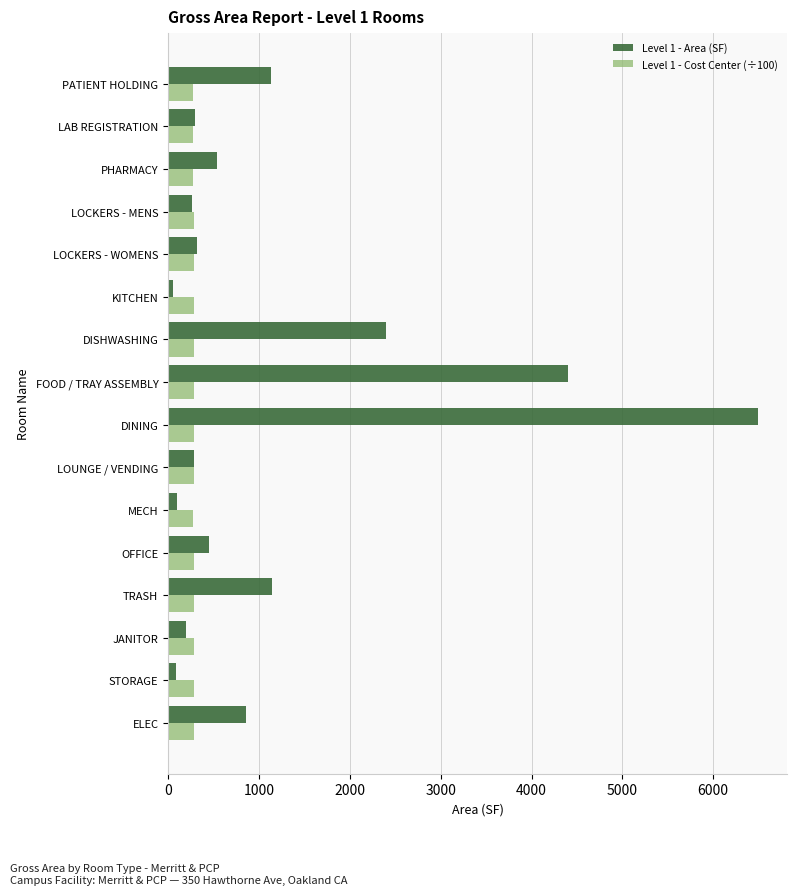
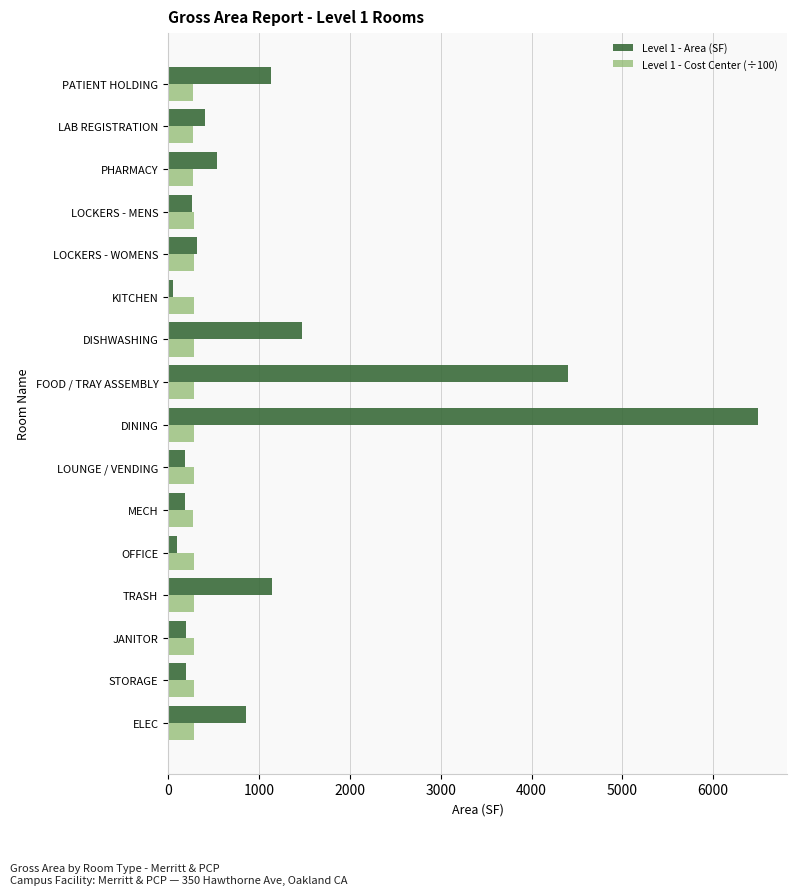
  {
    "Level 1 - Area (SF)": {
      "PATIENT HOLDING": 1100,
-     "LAB REGISTRATION": 300,
+     "LAB REGISTRATION": 400,
      "PHARMACY": 500,
      "LOCKERS - MENS": 300,
      "LOCKERS - WOMENS": 300,
      "KITCHEN": 100,
-     "DISHWASHING": 2400,
+     "DISHWASHING": 1500,
      "FOOD / TRAY ASSEMBLY": 4400,
      "DINING": 6500,
-     "LOUNGE / VENDING": 300,
-     "MECH": 100,
-     "OFFICE": 400,
+     "LOUNGE / VENDING": 200,
+     "MECH": 200,
+     "OFFICE": 100,
      "TRASH": 1100,
      "JANITOR": 200,
-     "STORAGE": 100,
+     "STORAGE": 200,
      "ELEC": 900
    },
    "Level 1 - Cost Center (÷100)": {
      "PATIENT HOLDING": 300,
      "LAB REGISTRATION": 300,
      "PHARMACY": 300,
      "LOCKERS - MENS": 300,
      "LOCKERS - WOMENS": 300,
      "KITCHEN": 300,
      "DISHWASHING": 300,
      "FOOD / TRAY ASSEMBLY": 300,
      "DINING": 300,
      "LOUNGE / VENDING": 300,
      "MECH": 300,
      "OFFICE": 300,
      "TRASH": 300,
      "JANITOR": 300,
      "STORAGE": 300,
      "ELEC": 300
    }
  }
